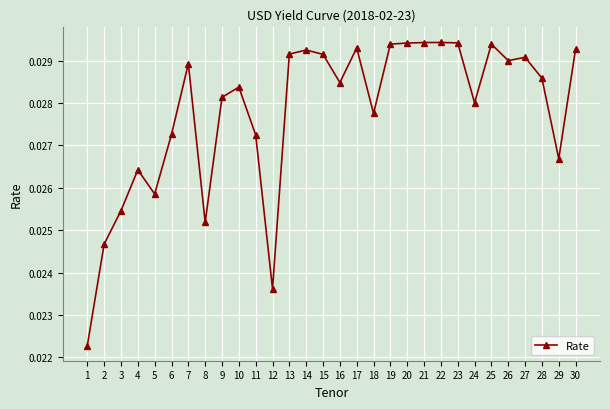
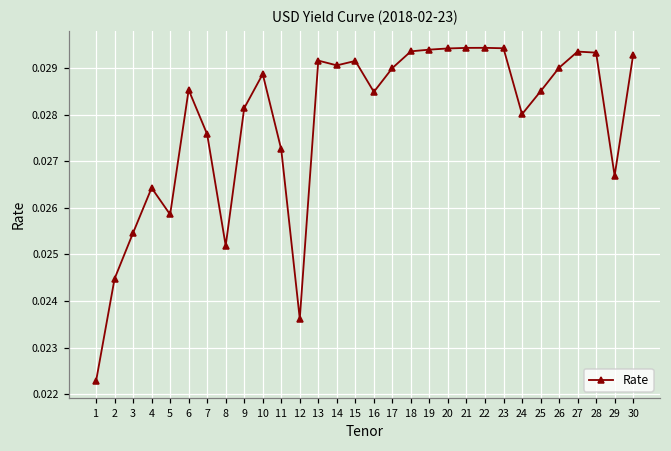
  {
    "1": 0.0223,
-   "2": 0.0247,
+   "2": 0.0245,
    "3": 0.0255,
    "4": 0.0264,
    "5": 0.0259,
-   "6": 0.0273,
-   "7": 0.0289,
+   "6": 0.0285,
+   "7": 0.0276,
    "8": 0.0252,
    "9": 0.0281,
-   "10": 0.0284,
+   "10": 0.0289,
    "11": 0.0273,
    "12": 0.0236,
    "13": 0.0292,
-   "14": 0.0293,
+   "14": 0.0291,
    "15": 0.0292,
    "16": 0.0285,
-   "17": 0.0293,
-   "18": 0.0278,
+   "17": 0.0290,
+   "18": 0.0294,
    "19": 0.0294,
    "20": 0.0294,
    "21": 0.0294,
    "22": 0.0294,
    "23": 0.0294,
    "24": 0.0280,
-   "25": 0.0294,
+   "25": 0.0285,
    "26": 0.0290,
-   "27": 0.0291,
-   "28": 0.0286,
+   "27": 0.0294,
+   "28": 0.0293,
    "29": 0.0267,
    "30": 0.0293
  }
